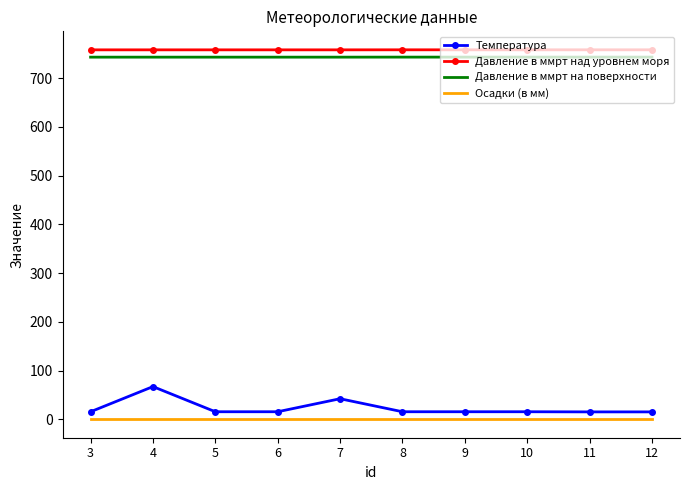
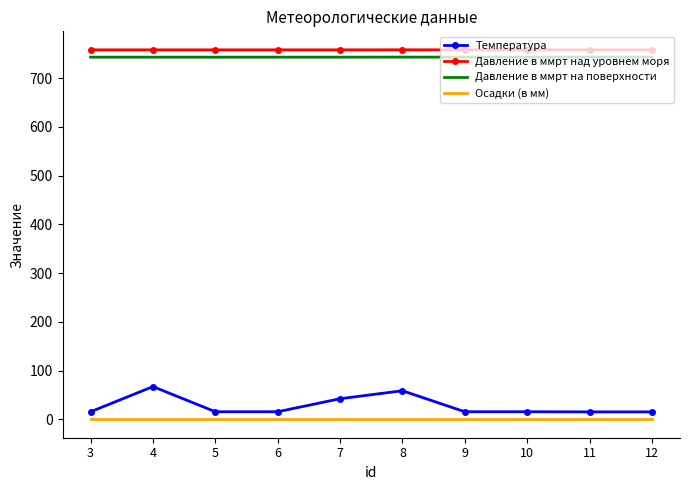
  {
    "Температура": {
      "3": 20,
      "4": 70,
      "5": 20,
      "6": 20,
      "7": 40,
-     "8": 20,
+     "8": 60,
      "9": 20,
      "10": 20,
      "11": 20,
      "12": 20
    },
    "Давление в ммрт над уровнем моря": {
      "3": 760,
      "4": 760,
      "5": 760,
      "6": 760,
      "7": 760,
      "8": 760
    },
    "Давление в ммрт на поверхности": {
      "3": 740,
      "4": 740,
      "5": 740,
      "6": 740,
      "7": 740,
      "8": 740
    },
    "Осадки (в мм)": {
      "3": 0,
      "4": 0,
      "5": 0,
      "6": 0,
      "7": 0,
      "8": 0,
      "9": 0,
      "10": 0,
      "11": 0,
      "12": 0
    }
  }
